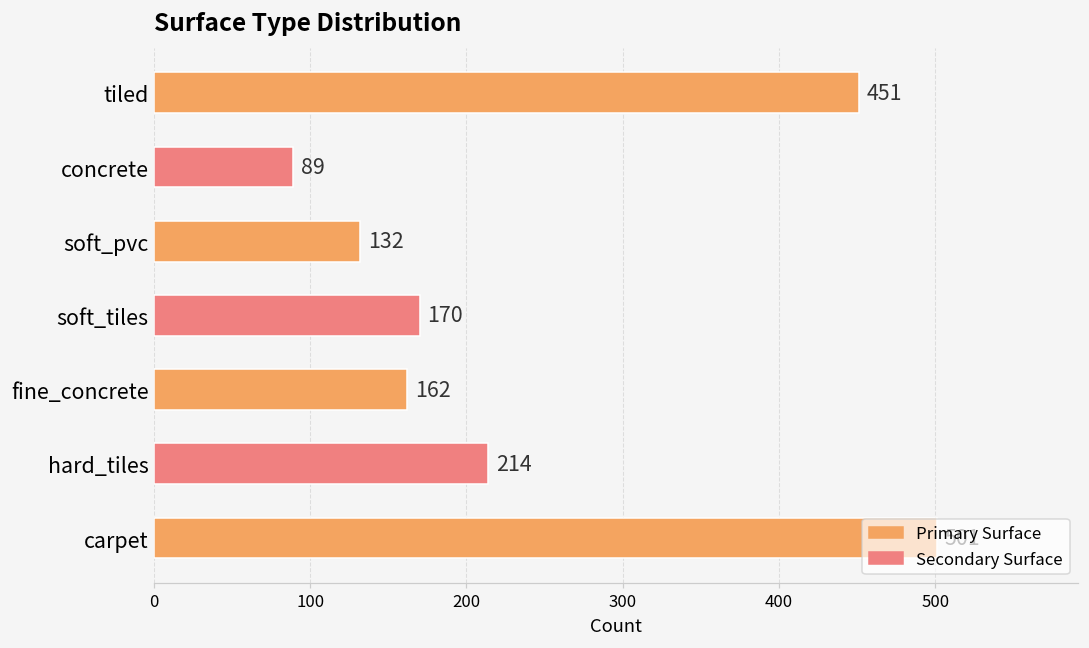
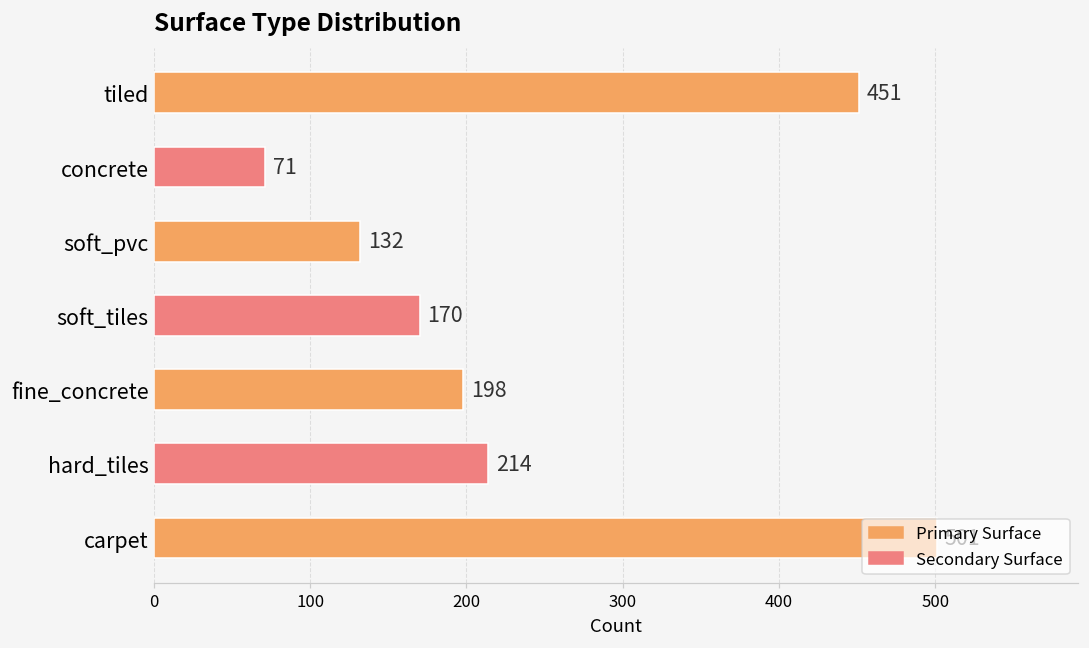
  {
    "tiled": 451,
-   "concrete": 89,
+   "concrete": 71,
    "soft_pvc": 132,
    "soft_tiles": 170,
-   "fine_concrete": 162,
+   "fine_concrete": 198,
    "hard_tiles": 214
  }
